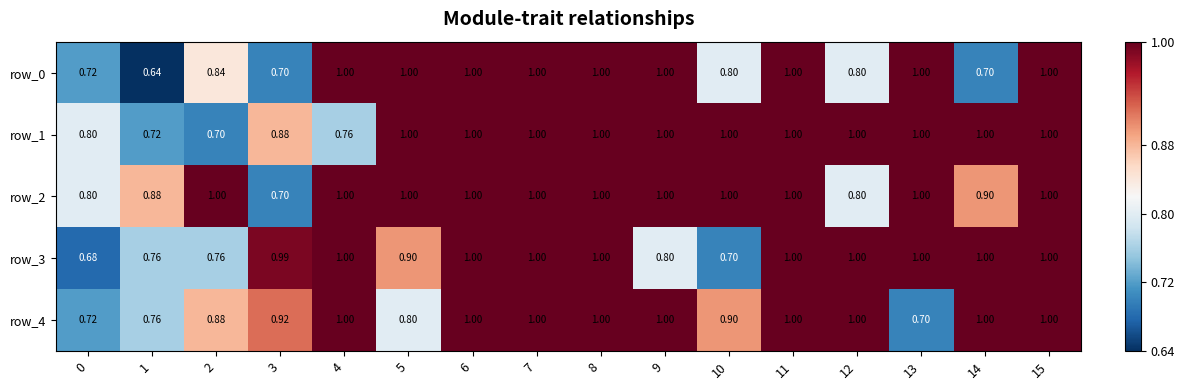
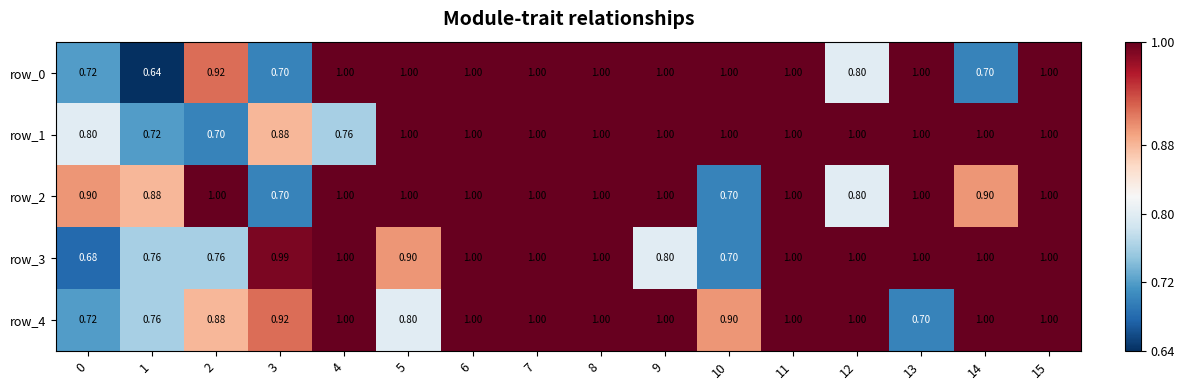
  {
    "row_0": {
      "0": 0.72,
      "1": 0.64,
-     "2": 0.84,
+     "2": 0.92,
      "3": 0.70,
      "4": 1.00,
      "5": 1.00,
      "6": 1.00,
      "7": 1.00,
      "8": 1.00,
      "9": 1.00,
-     "10": 0.80,
+     "10": 1.00,
      "11": 1.00,
      "12": 0.80,
      "13": 1.00,
      "14": 0.70,
      "15": 1.00
    },
    "row_1": {
      "0": 0.80,
      "1": 0.72,
      "2": 0.70,
      "3": 0.88,
      "4": 0.76,
      "5": 1.00,
      "6": 1.00,
      "7": 1.00,
      "8": 1.00,
      "9": 1.00,
      "10": 1.00,
      "11": 1.00,
      "12": 1.00,
      "13": 1.00,
      "14": 1.00,
      "15": 1.00
    },
    "row_2": {
-     "0": 0.80,
+     "0": 0.90,
      "1": 0.88,
      "2": 1.00,
      "3": 0.70,
      "4": 1.00,
      "5": 1.00,
      "6": 1.00,
      "7": 1.00,
      "8": 1.00,
      "9": 1.00,
-     "10": 1.00,
+     "10": 0.70,
      "11": 1.00,
      "12": 0.80,
      "13": 1.00,
      "14": 0.90,
      "15": 1.00
    },
    "row_3": {
      "0": 0.68,
      "1": 0.76,
      "2": 0.76,
      "3": 0.99,
      "4": 1.00,
      "5": 0.90,
      "6": 1.00,
      "7": 1.00,
      "8": 1.00,
      "9": 0.80,
      "10": 0.70,
      "11": 1.00,
      "12": 1.00,
      "13": 1.00,
      "14": 1.00,
      "15": 1.00
    },
    "row_4": {
      "0": 0.72,
      "1": 0.76,
      "2": 0.88,
      "3": 0.92,
      "4": 1.00,
      "5": 0.80,
      "6": 1.00,
      "7": 1.00,
      "8": 1.00,
      "9": 1.00,
      "10": 0.90,
      "11": 1.00,
      "12": 1.00,
      "13": 0.70,
      "14": 1.00,
      "15": 1.00
    }
  }
